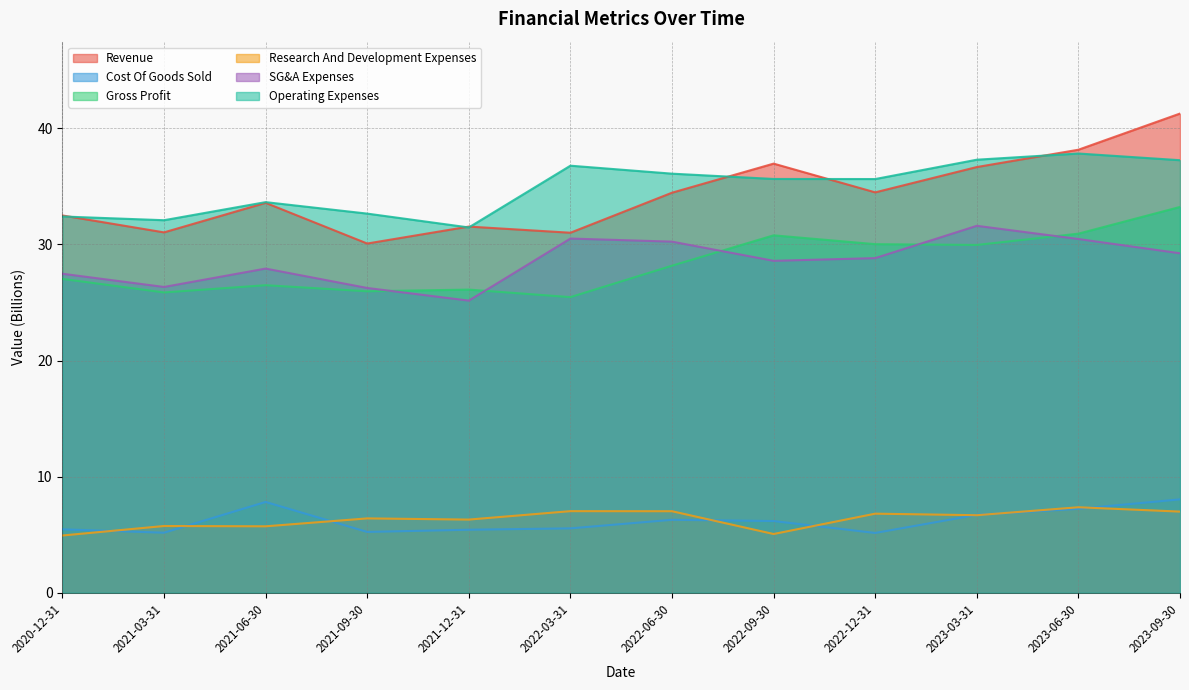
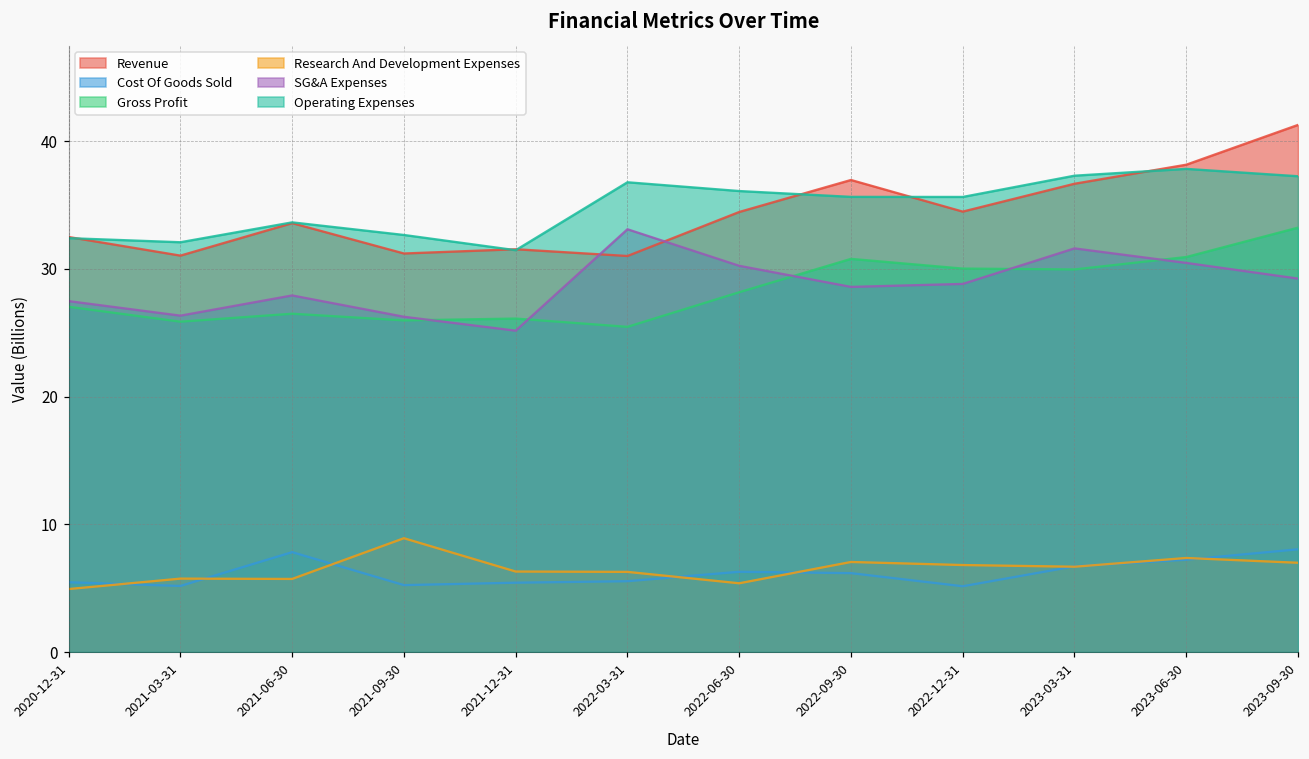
  {
    "Revenue": {
      "2021-03-31": 31.0,
-     "2021-09-30": 30.1,
+     "2021-09-30": 31.2,
      "2022-03-31": 31.0,
      "2022-06-30": 34.5,
      "2022-09-30": 37.0,
      "2022-12-31": 34.5,
      "2023-03-31": 36.7,
      "2023-06-30": 38.2,
      "2023-09-30": 41.3
    },
    "Cost Of Goods Sold": {
      "2020-12-31": 5.5,
      "2021-03-31": 5.2,
      "2021-06-30": 7.8,
      "2021-09-30": 5.2,
      "2021-12-31": 5.4,
      "2022-03-31": 5.5,
      "2022-06-30": 6.3,
      "2022-09-30": 6.2,
      "2022-12-31": 5.2,
      "2023-09-30": 8.0
    },
    "Research And Development Expenses": {
      "2020-12-31": 4.9,
      "2021-03-31": 5.7,
      "2021-06-30": 5.7,
-     "2021-09-30": 6.4,
+     "2021-09-30": 8.9,
      "2021-12-31": 6.3,
-     "2022-03-31": 7.0,
-     "2022-06-30": 7.0,
-     "2022-09-30": 5.1,
+     "2022-03-31": 6.3,
+     "2022-06-30": 5.4,
+     "2022-09-30": 7.1,
      "2022-12-31": 6.8,
      "2023-09-30": 7.0
    },
    "SG&A Expenses": {
      "2020-12-31": 27.5,
      "2021-03-31": 26.3,
      "2021-06-30": 27.9,
      "2021-09-30": 26.3,
      "2021-12-31": 25.2,
-     "2022-03-31": 30.5,
+     "2022-03-31": 33.1,
      "2022-06-30": 30.2,
      "2022-09-30": 28.6,
      "2022-12-31": 28.8,
      "2023-03-31": 31.6,
      "2023-06-30": 30.5,
      "2023-09-30": 29.2
    }
  }
